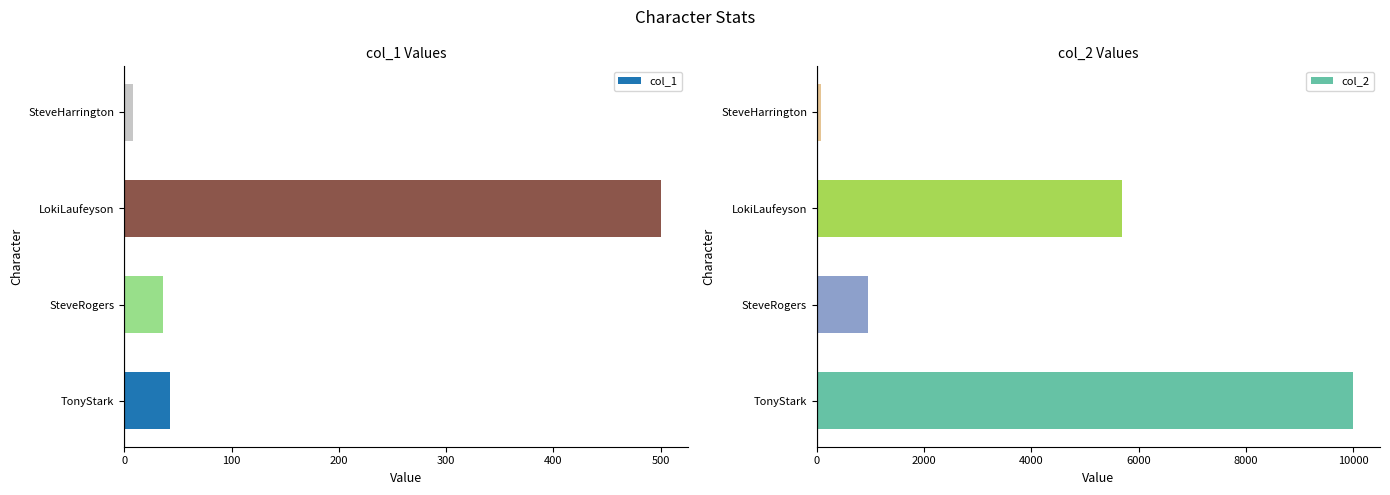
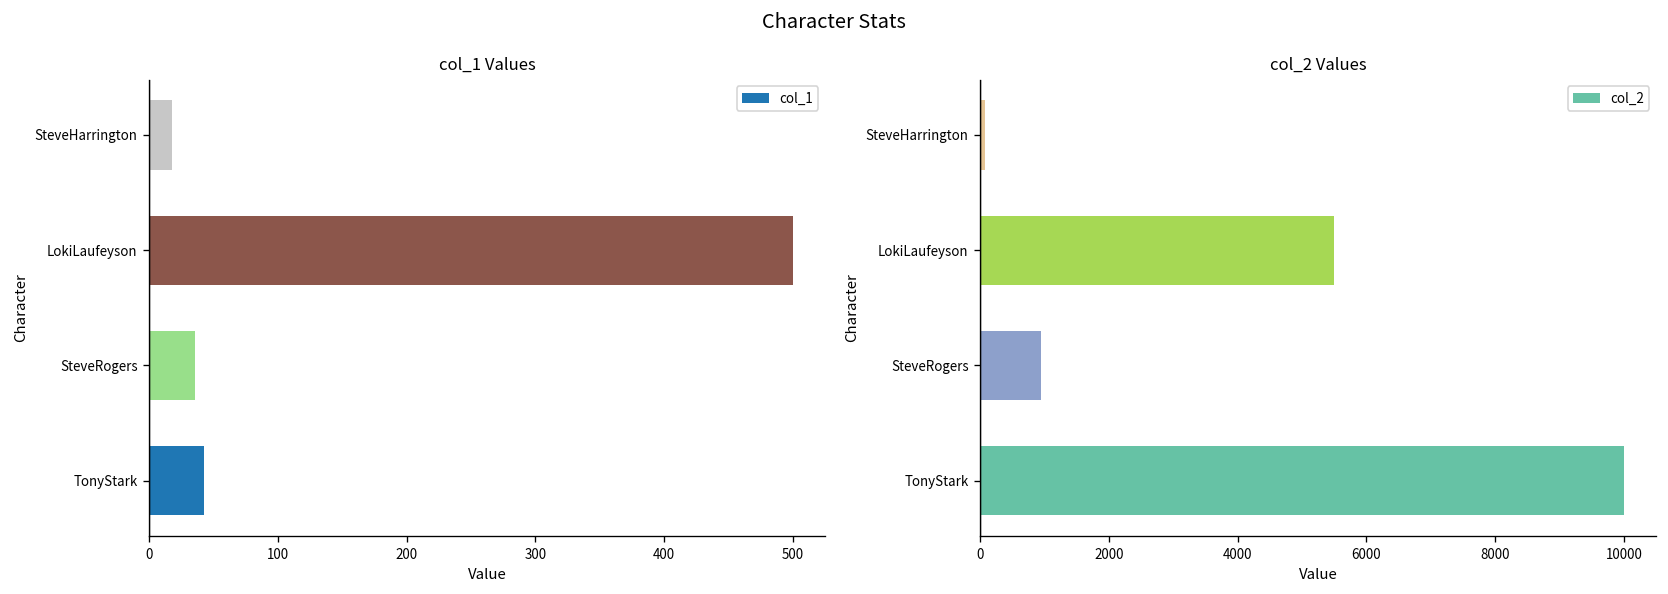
  {
    "col_1 Values": {
-     "SteveHarrington": 8,
+     "SteveHarrington": 18,
      "LokiLaufeyson": 500,
      "SteveRogers": 36,
      "TonyStark": 43
    },
    "col_2 Values": {
      "SteveHarrington": 100,
-     "LokiLaufeyson": 5700,
+     "LokiLaufeyson": 5500,
      "SteveRogers": 1000,
      "TonyStark": 10000
    }
  }
